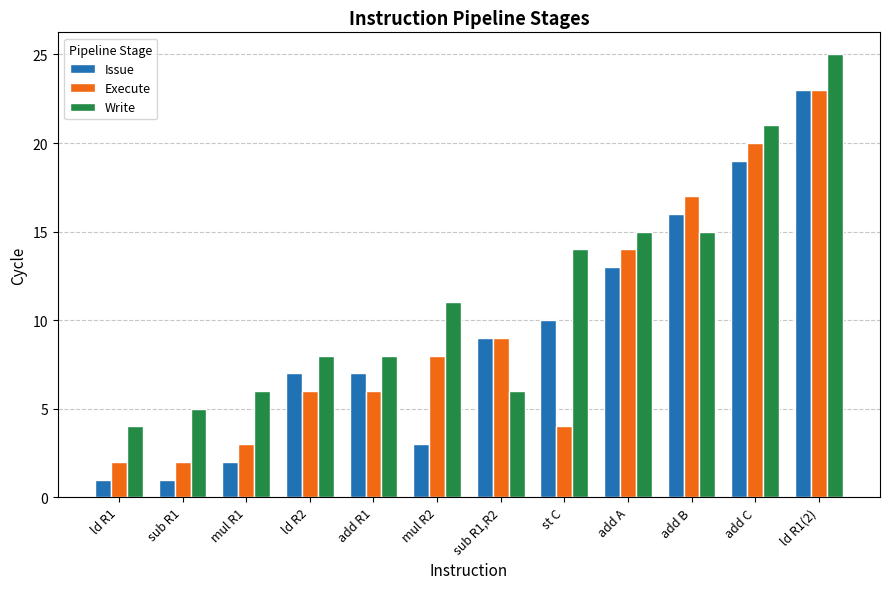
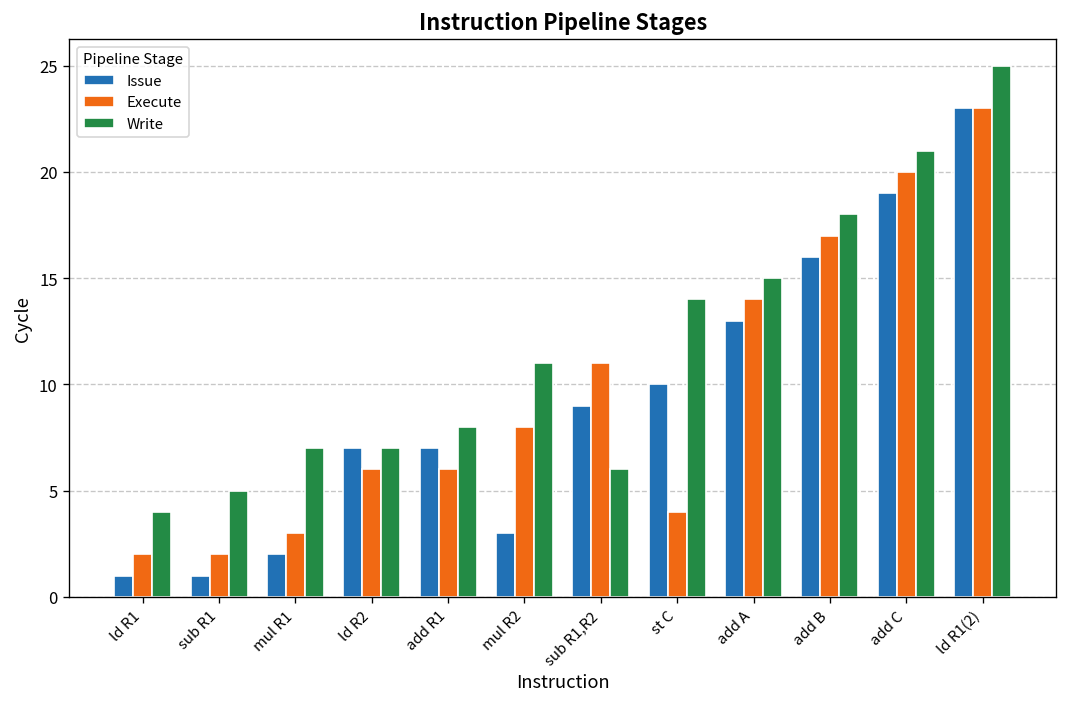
  {
    "Issue": {
      "ld R1": 1,
      "sub R1": 1,
      "mul R1": 2,
      "ld R2": 7,
      "add R1": 7,
      "mul R2": 3,
      "sub R1,R2": 9,
      "st C": 10,
      "add A": 13,
      "add B": 16,
      "add C": 19,
      "ld R1(2)": 23
    },
    "Execute": {
      "ld R1": 2,
      "sub R1": 2,
      "mul R1": 3,
      "ld R2": 6,
      "add R1": 6,
      "mul R2": 8,
-     "sub R1,R2": 9,
+     "sub R1,R2": 11,
      "st C": 4,
      "add A": 14,
      "add B": 17,
      "add C": 20,
      "ld R1(2)": 23
    },
    "Write": {
      "ld R1": 4,
      "sub R1": 5,
-     "mul R1": 6,
-     "ld R2": 8,
+     "mul R1": 7,
+     "ld R2": 7,
      "add R1": 8,
      "mul R2": 11,
      "sub R1,R2": 6,
      "st C": 14,
      "add A": 15,
-     "add B": 15,
+     "add B": 18,
      "add C": 21,
      "ld R1(2)": 25
    }
  }
